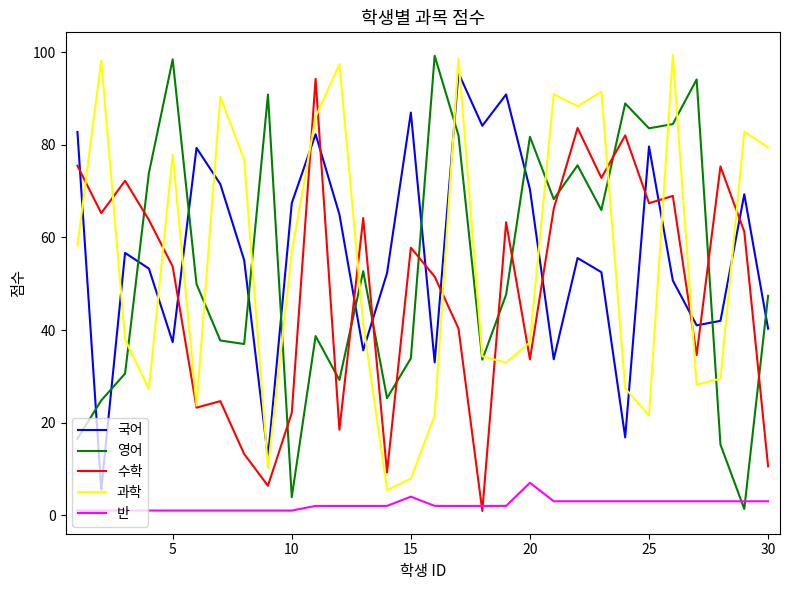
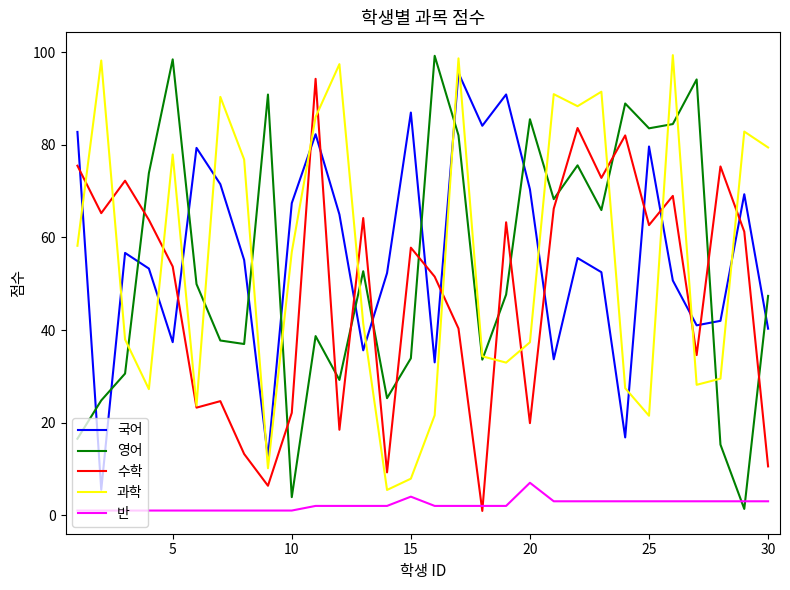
  {
    "국어": {
      "5": 37,
      "10": 67,
      "15": 87,
      "20": 70,
      "25": 80,
      "30": 40
    },
    "영어": {
      "5": 98,
      "10": 4,
      "15": 34,
-     "20": 82,
+     "20": 86,
      "25": 84,
      "30": 47
    },
    "수학": {
      "5": 54,
      "10": 22,
      "15": 58,
-     "20": 34,
-     "25": 67,
+     "20": 20,
+     "25": 63,
      "30": 11
    },
    "과학": {
      "5": 78,
      "10": 57,
      "15": 8,
      "20": 37,
      "25": 21,
      "30": 79
    },
    "반": {
      "5": 1,
      "10": 1,
      "15": 4,
      "20": 7,
      "25": 3,
      "30": 3
    }
  }
